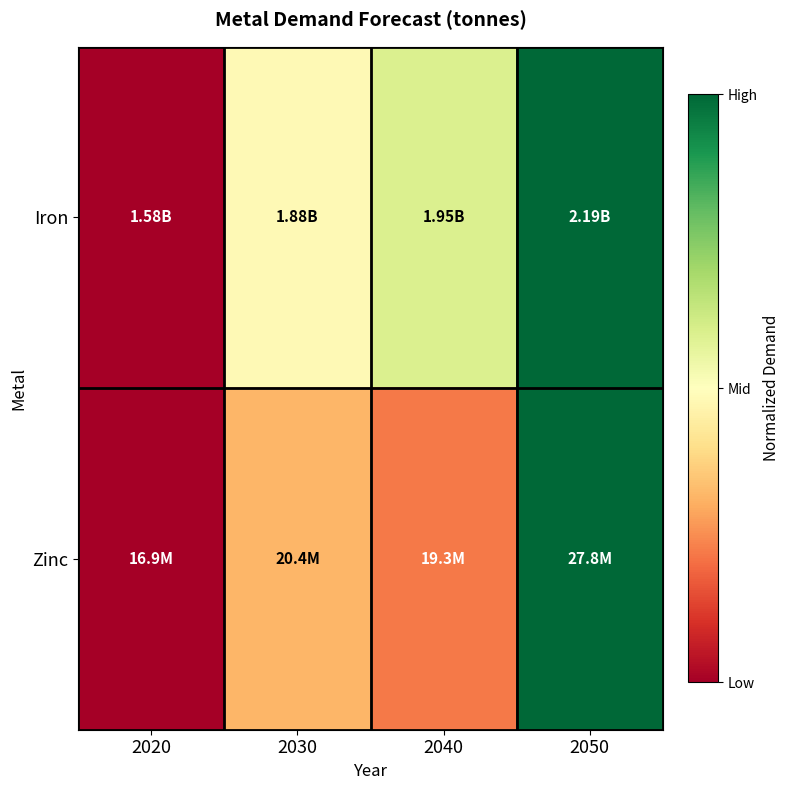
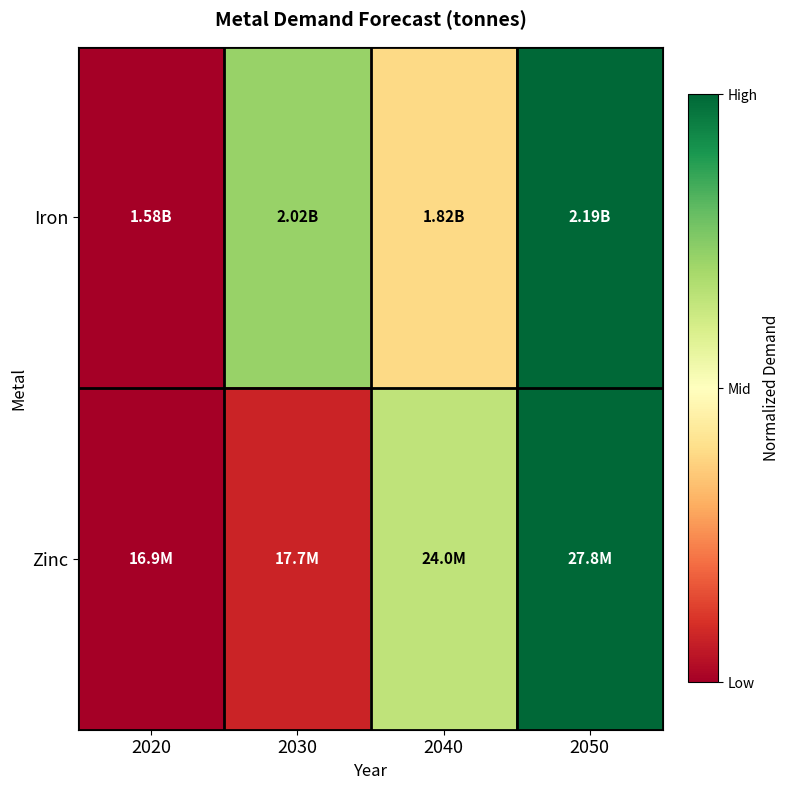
  {
    "Iron": {
      "2020": "1.58B",
-     "2030": "1.88B",
-     "2040": "1.95B",
+     "2030": "2.02B",
+     "2040": "1.82B",
      "2050": "2.19B"
    },
    "Zinc": {
      "2020": "16.9M",
-     "2030": "20.4M",
-     "2040": "19.3M",
+     "2030": "17.7M",
+     "2040": "24.0M",
      "2050": "27.8M"
    }
  }
